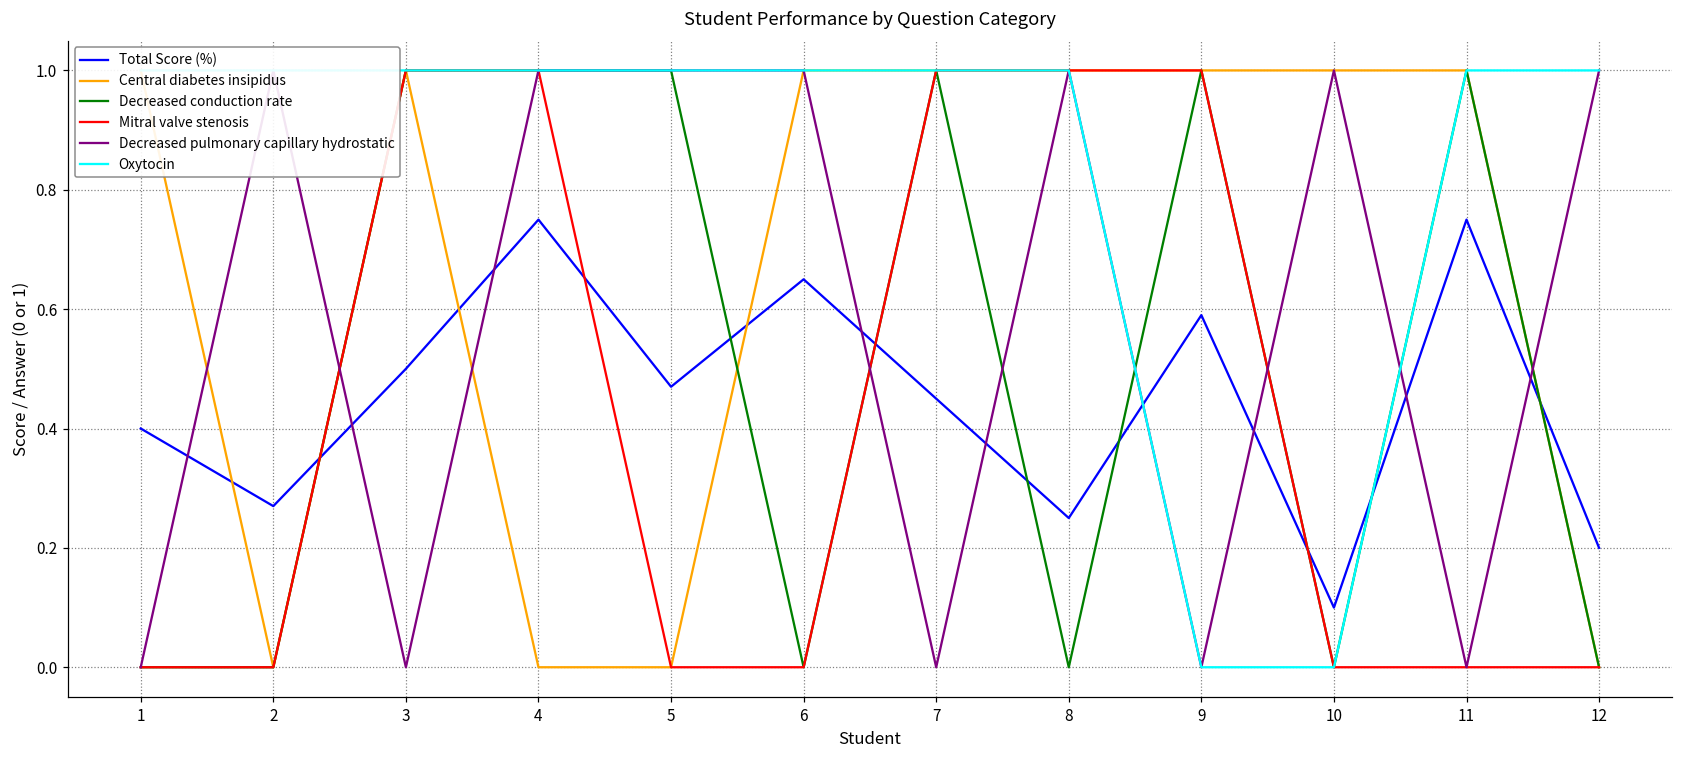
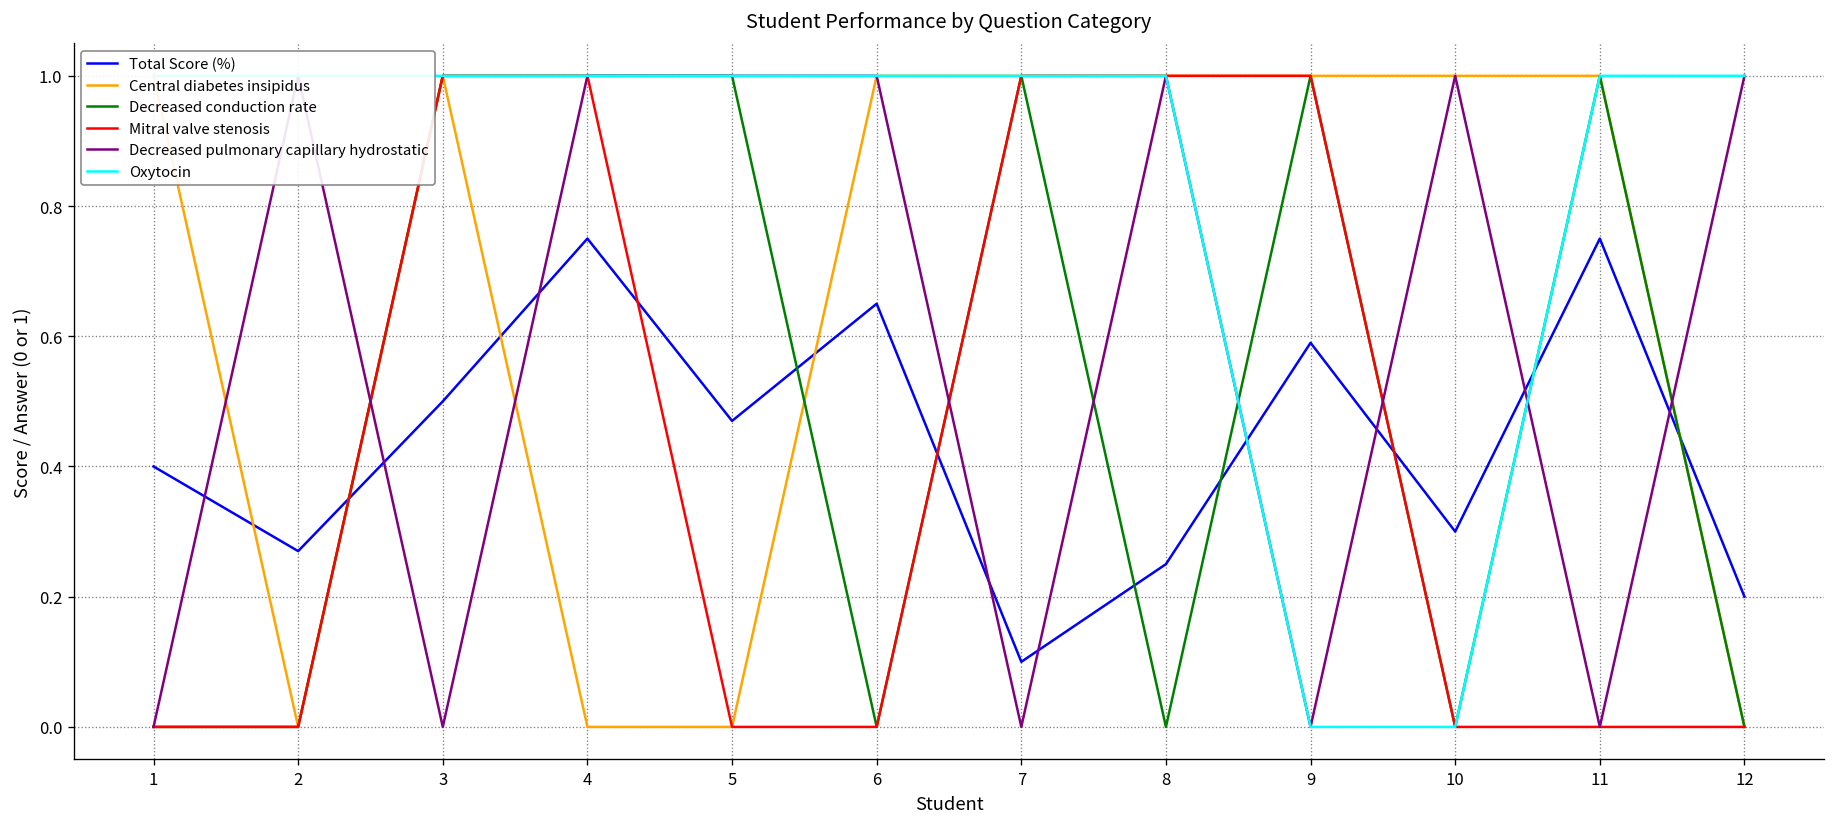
  {
    "Total Score (%)": {
      "1": 0.40,
      "2": 0.27,
      "3": 0.50,
      "4": 0.75,
      "5": 0.47,
      "6": 0.65,
-     "7": 0.45,
+     "7": 0.10,
      "8": 0.25,
      "9": 0.59,
-     "10": 0.1,
+     "10": 0.3,
      "11": 0.75,
      "12": 0.20
    },
    "Central diabetes insipidus": {
      "4": 0.00
    },
    "Decreased conduction rate": {
      "8": 0.00
    },
    "Decreased pulmonary capillary hydrostatic": {
      "3": 0.00,
      "7": 0.00
    }
  }
